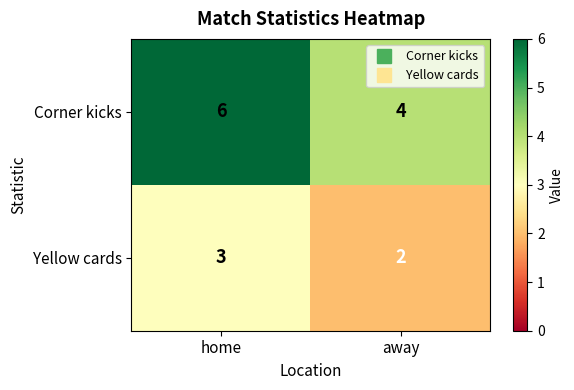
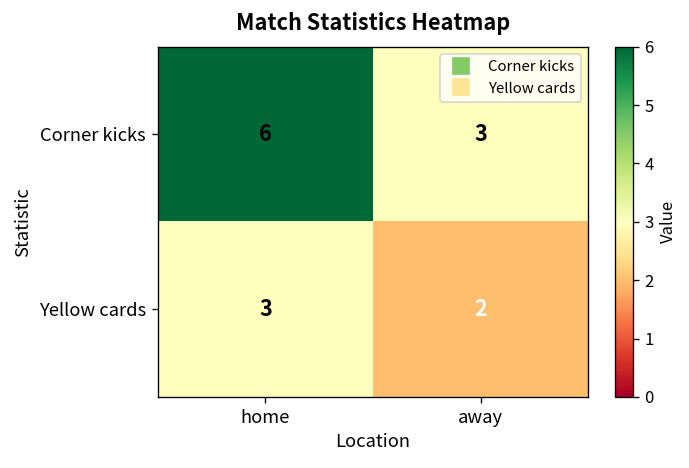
  {
    "Corner kicks": {
      "home": 6,
-     "away": 4
+     "away": 3
    },
    "Yellow cards": {
      "home": 3,
      "away": 2
    }
  }
